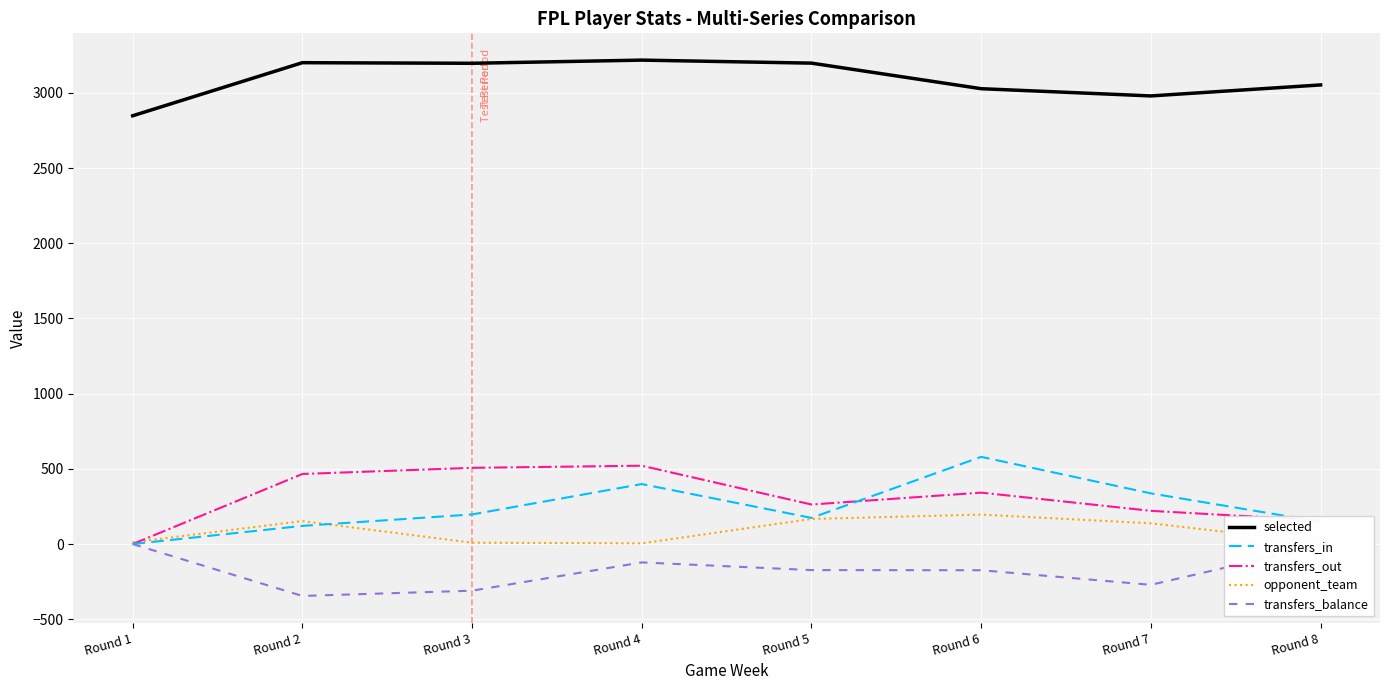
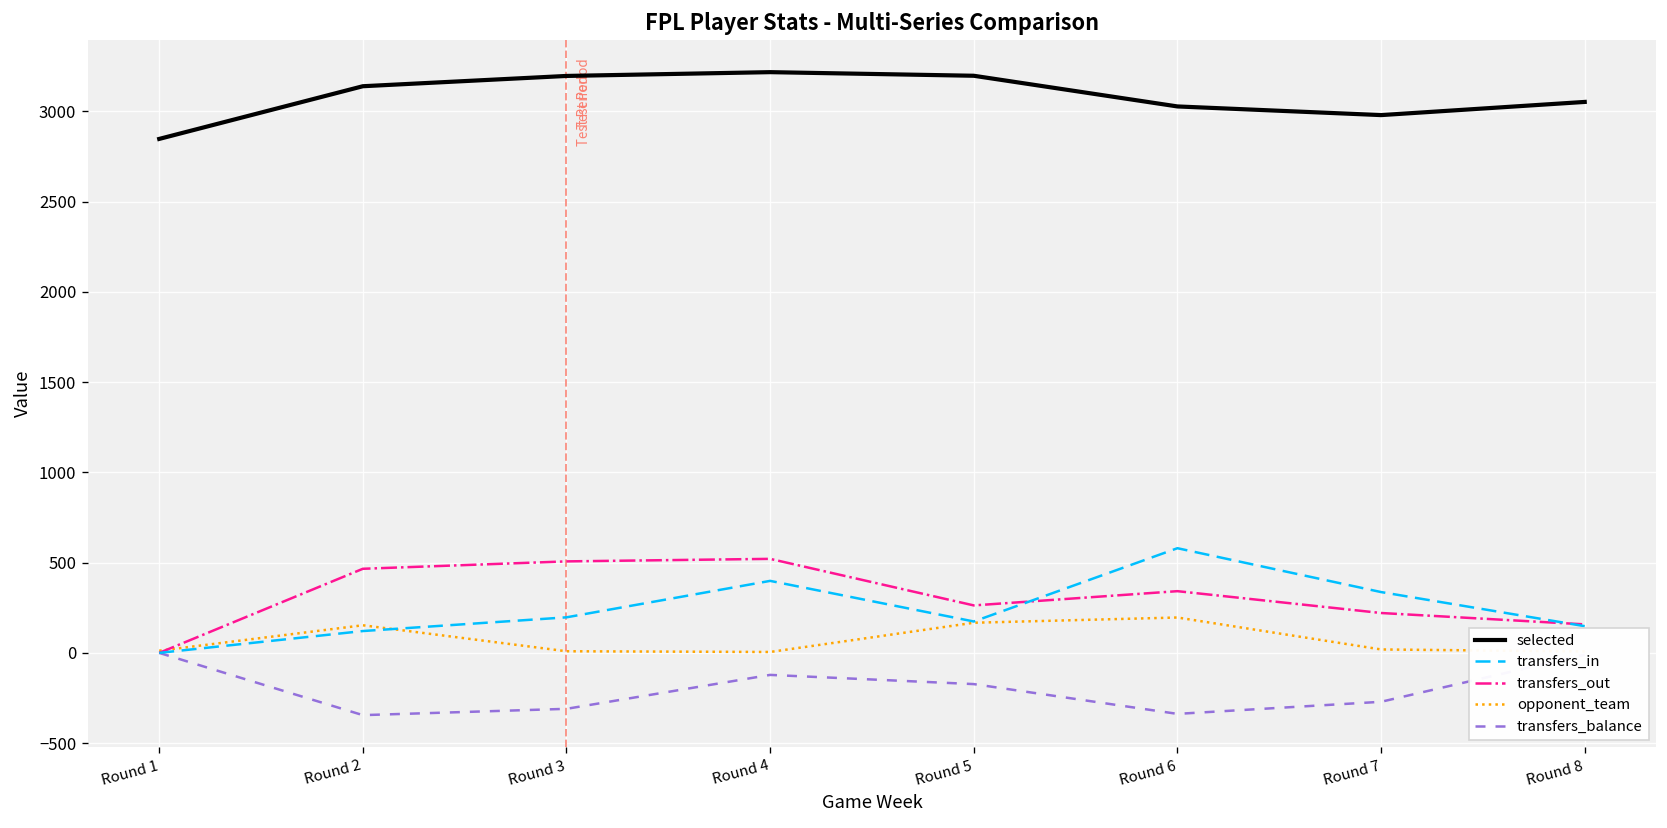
  {
    "selected": {
      "Round 1": 2850,
-     "Round 2": 3200,
+     "Round 2": 3140,
      "Round 3": 3200,
      "Round 4": 3220,
      "Round 5": 3200,
      "Round 6": 3030,
      "Round 7": 2980,
      "Round 8": 3050
    },
    "transfers_in": {
      "Round 2": 120,
      "Round 3": 200,
      "Round 4": 400,
      "Round 6": 580,
      "Round 7": 340
    },
    "transfers_out": {
      "Round 2": 470,
      "Round 3": 510,
      "Round 4": 520,
      "Round 5": 260,
      "Round 6": 340,
      "Round 7": 220
    },
    "opponent_team": {
      "Round 2": 150,
      "Round 3": 10,
      "Round 4": 10,
      "Round 6": 200,
-     "Round 7": 140
+     "Round 7": 20
    },
    "transfers_balance": {
      "Round 2": -350,
      "Round 3": -310,
      "Round 4": -120,
      "Round 5": -170,
-     "Round 6": -170,
+     "Round 6": -340,
      "Round 7": -270
    }
  }
